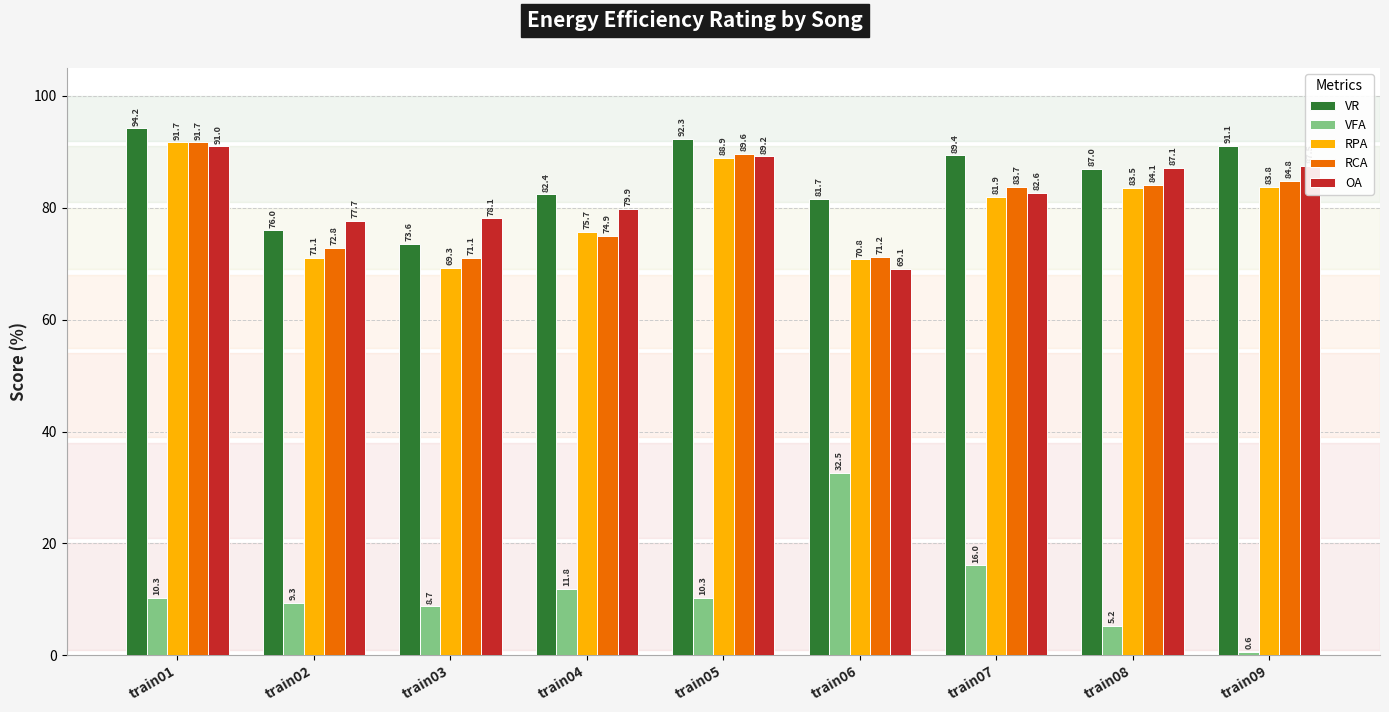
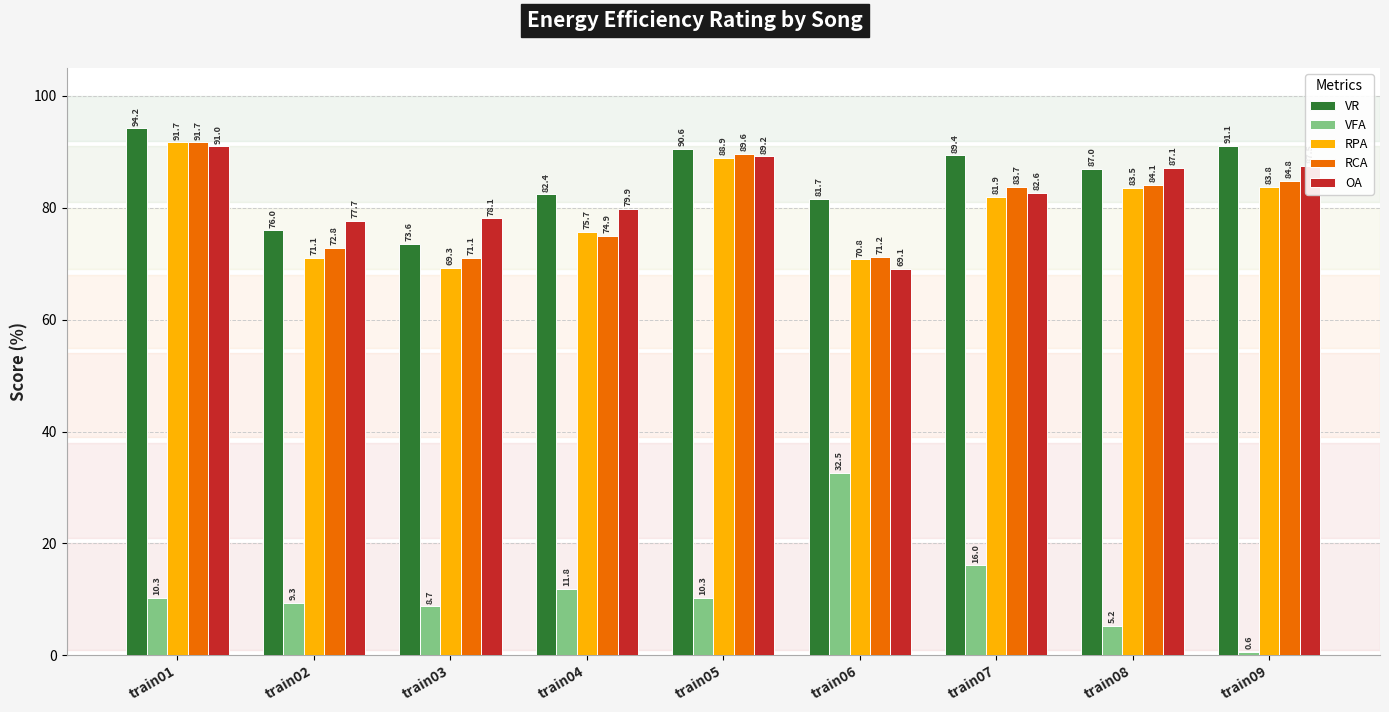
  {
    "VR": {
      "train01": 94.2,
      "train02": 76.0,
      "train03": 73.6,
      "train04": 82.4,
-     "train05": 92.3,
+     "train05": 90.6,
      "train06": 81.7,
      "train07": 89.4,
      "train08": 87.0,
      "train09": 91.1
    },
    "VFA": {
      "train01": 10.3,
      "train02": 9.3,
      "train03": 8.7,
      "train04": 11.8,
      "train05": 10.3,
      "train06": 32.5,
      "train07": 16.0,
      "train08": 5.2,
      "train09": 0.6
    },
    "RPA": {
      "train01": 91.7,
      "train02": 71.1,
      "train03": 69.3,
      "train04": 75.7,
      "train05": 88.9,
      "train06": 70.8,
      "train07": 81.9,
      "train08": 83.5,
      "train09": 83.8
    },
    "RCA": {
      "train01": 91.7,
      "train02": 72.8,
      "train03": 71.1,
      "train04": 74.9,
      "train05": 89.6,
      "train06": 71.2,
      "train07": 83.7,
      "train08": 84.1,
      "train09": 84.8
    },
    "OA": {
      "train01": 91.0,
      "train02": 77.7,
      "train03": 78.1,
      "train04": 79.9,
      "train05": 89.2,
      "train06": 69.1,
      "train07": 82.6,
      "train08": 87.1
    }
  }
